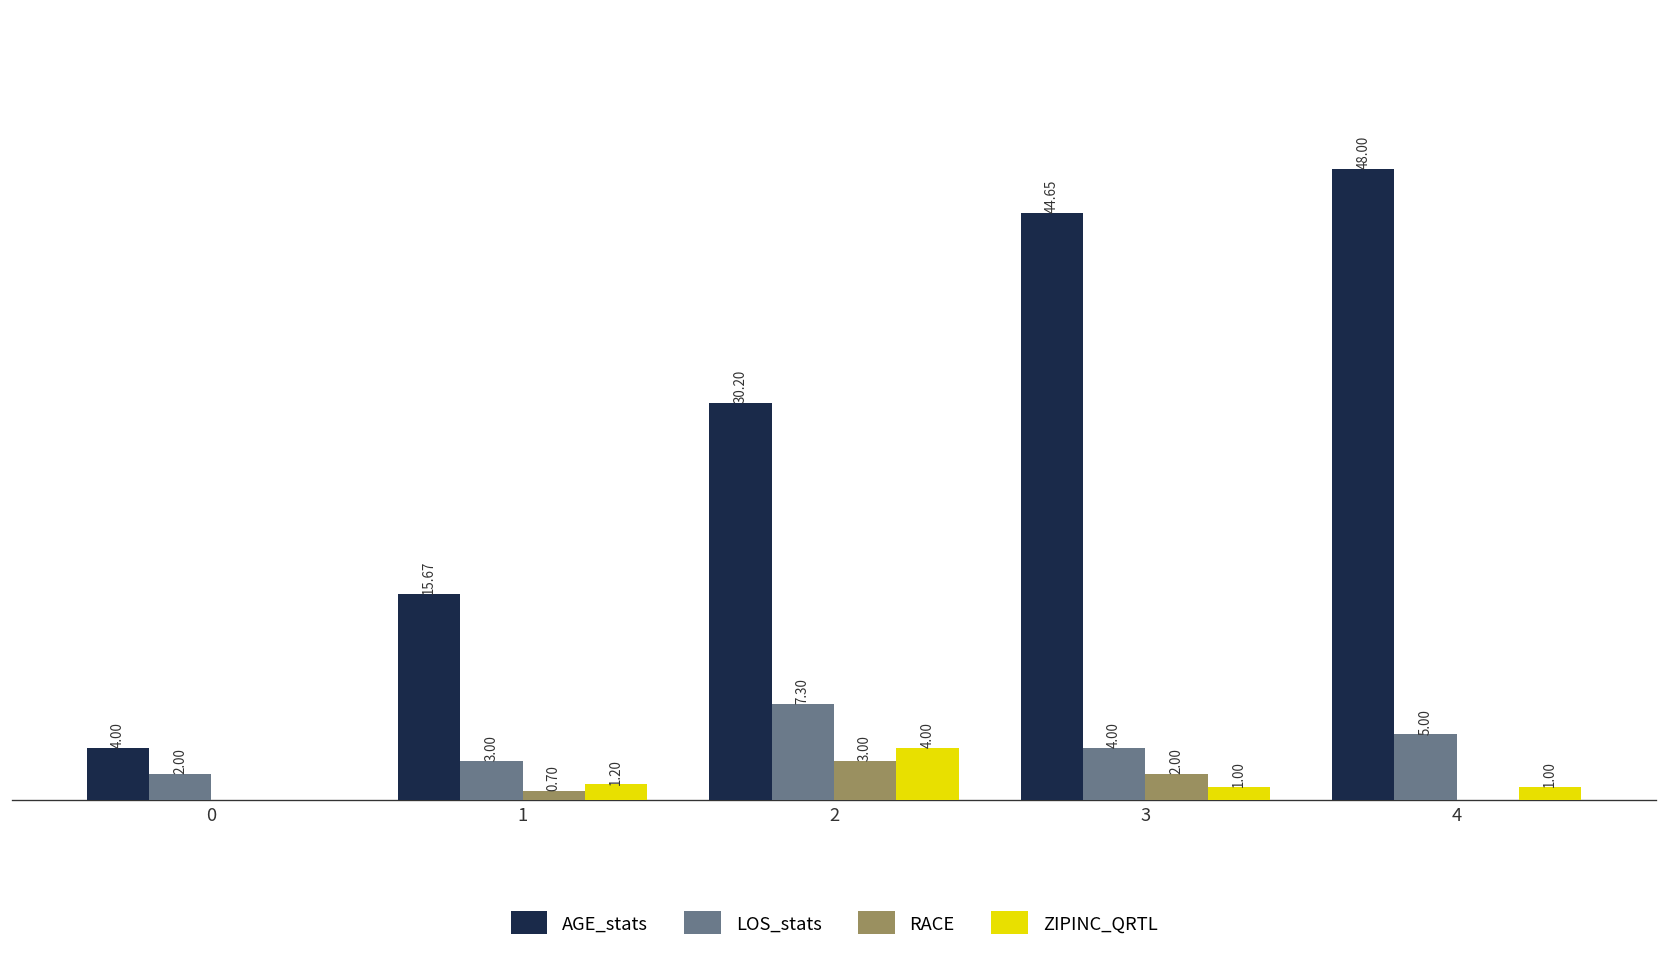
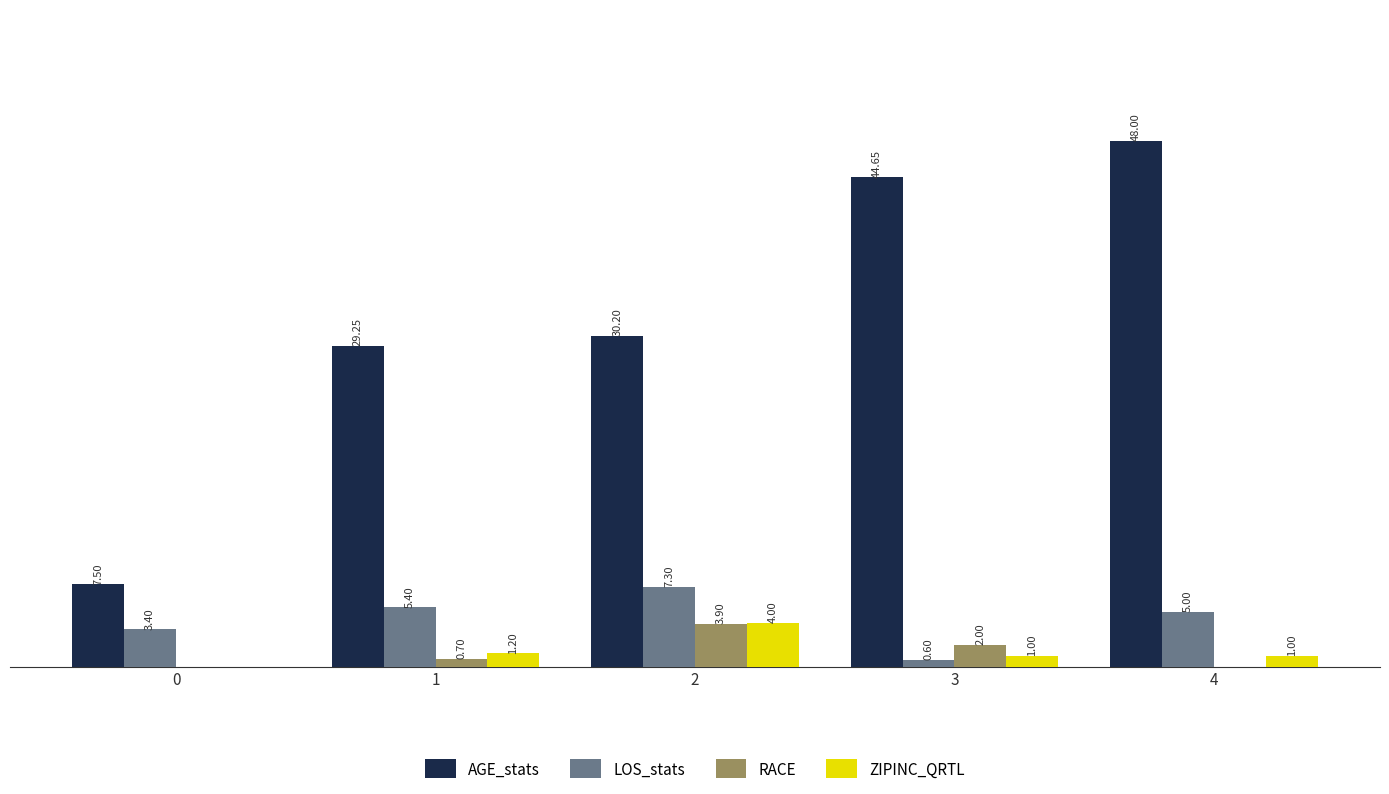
  {
    "AGE_stats": {
-     "0": 4.00,
-     "1": 15.67,
+     "0": 7.50,
+     "1": 29.25,
      "2": 30.20,
      "3": 44.65,
      "4": 48.00
    },
    "LOS_stats": {
-     "0": 2.00,
-     "1": 3.00,
+     "0": 3.40,
+     "1": 5.40,
      "2": 7.30,
-     "3": 4.00,
+     "3": 0.60,
      "4": 5.00
    },
    "RACE": {
      "1": 0.70,
-     "2": 3.00,
+     "2": 3.90,
      "3": 2.00
    },
    "ZIPINC_QRTL": {
      "1": 1.20,
      "2": 4.00,
      "3": 1.00,
      "4": 1.00
    }
  }
